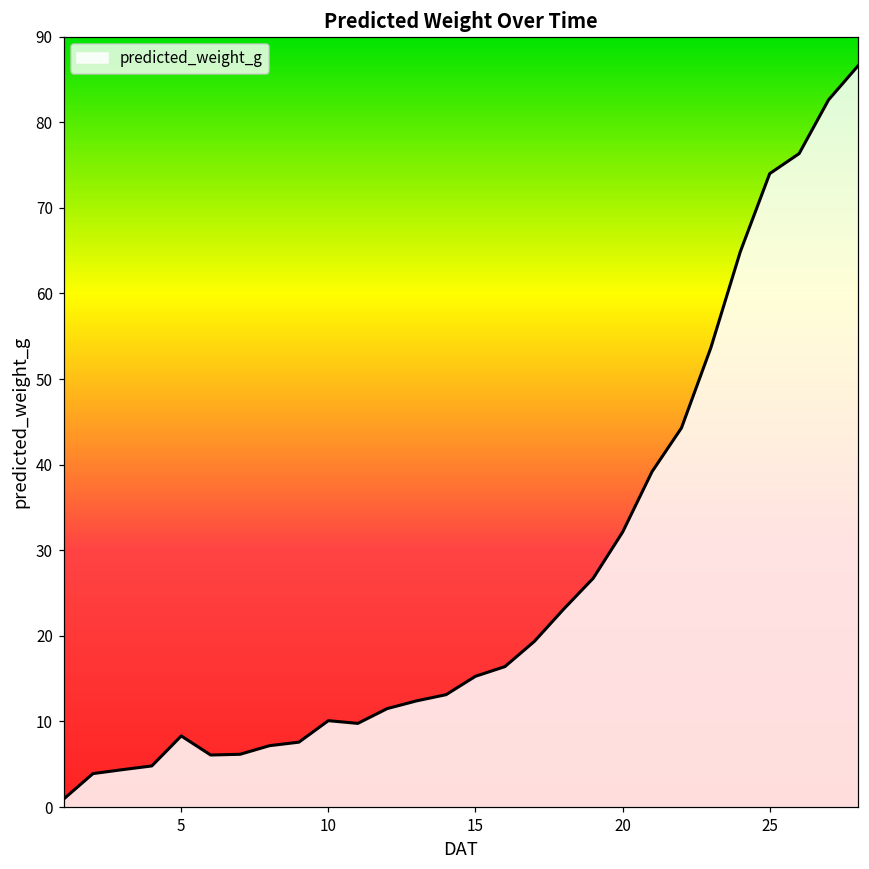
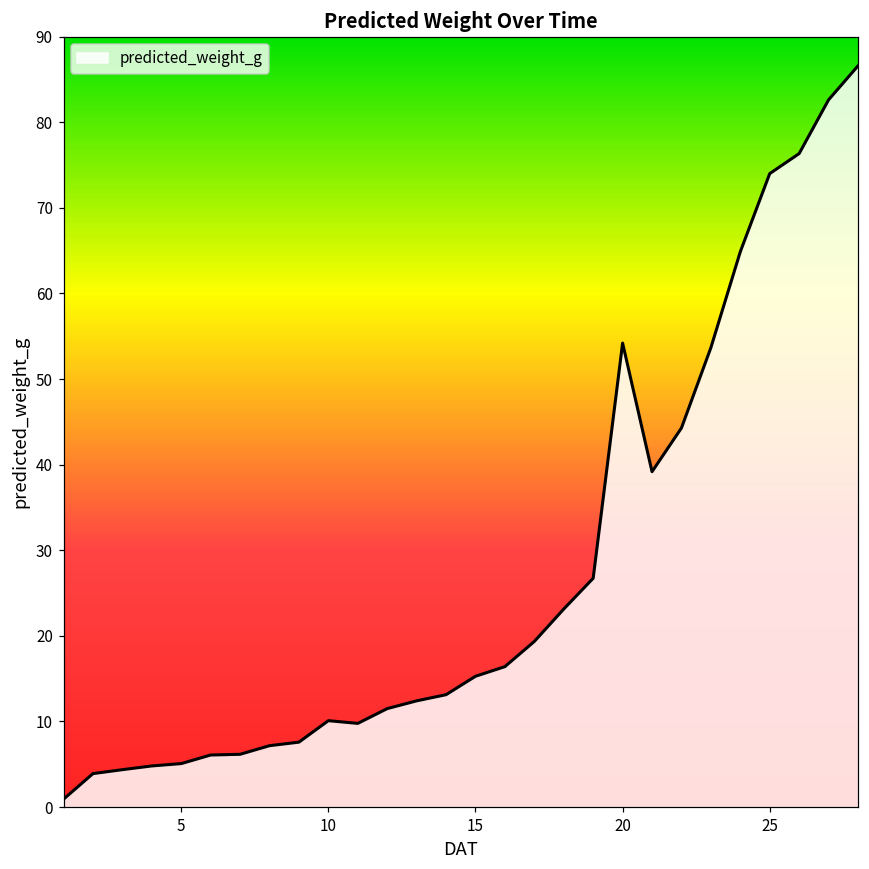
  {
-   "5": 8,
+   "5": 5,
    "10": 10,
    "15": 15,
-   "20": 32,
+   "20": 54,
    "25": 74
  }
